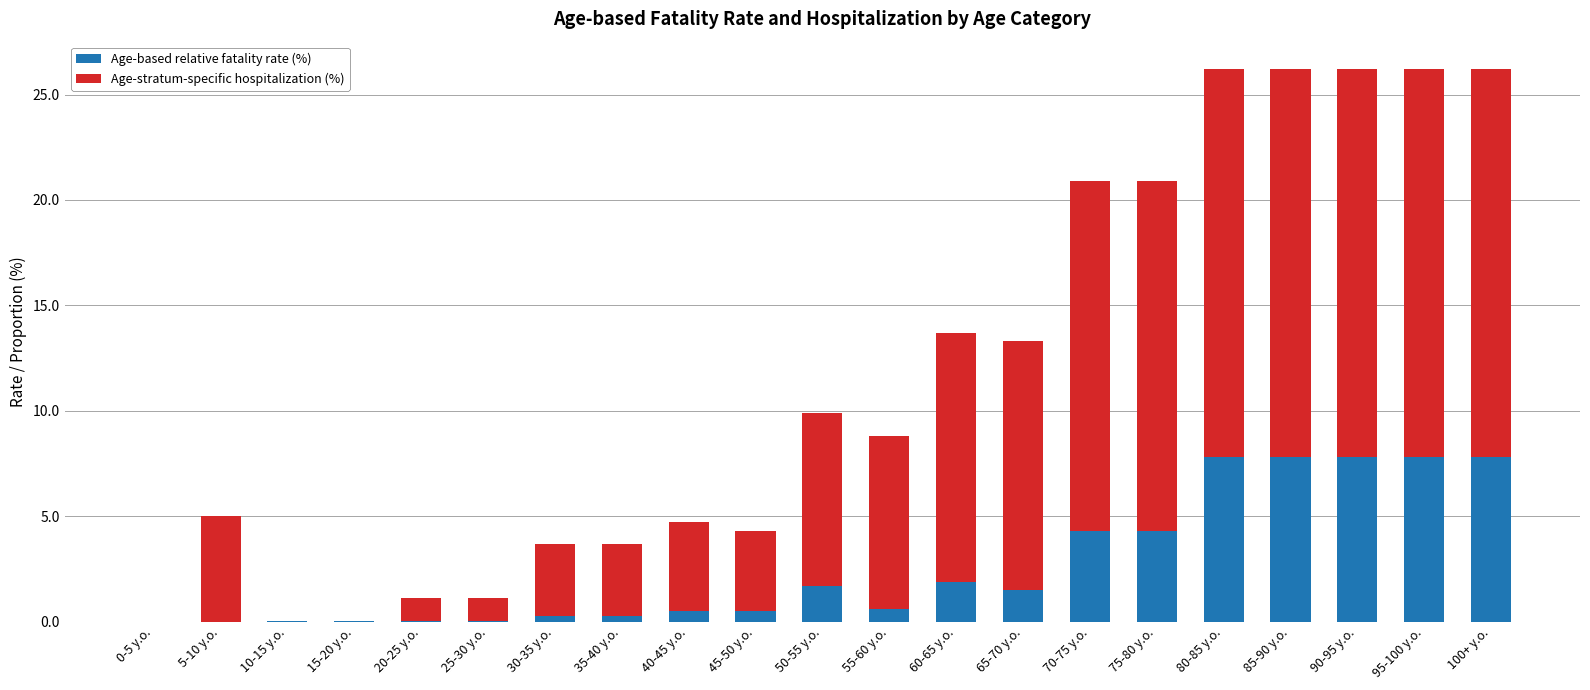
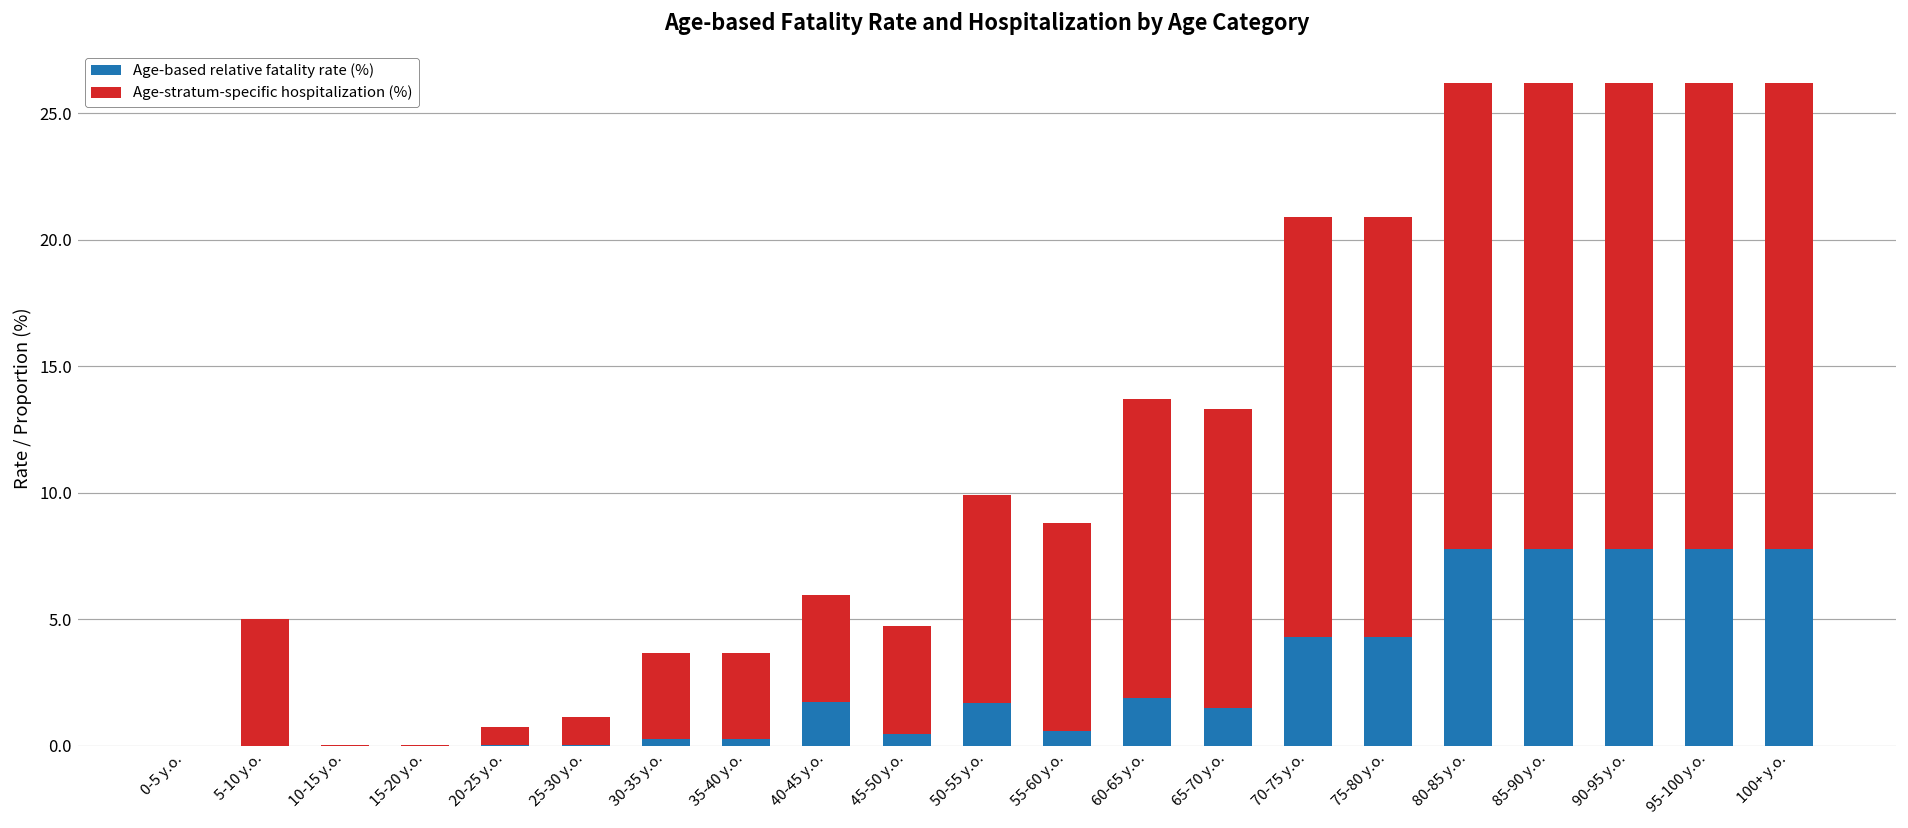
  {
    "Age-based relative fatality rate (%)": {
      "30-35 y.o.": 0.3,
      "35-40 y.o.": 0.3,
-     "40-45 y.o.": 0.5,
+     "40-45 y.o.": 1.7,
      "45-50 y.o.": 0.5,
      "50-55 y.o.": 1.7,
      "55-60 y.o.": 0.6,
      "60-65 y.o.": 1.9,
      "65-70 y.o.": 1.5,
      "70-75 y.o.": 4.3,
      "75-80 y.o.": 4.3,
      "80-85 y.o.": 7.8,
      "85-90 y.o.": 7.8,
      "90-95 y.o.": 7.8,
      "95-100 y.o.": 7.8,
      "100+ y.o.": 7.8
    },
    "Age-stratum-specific hospitalization (%)": {
      "0-5 y.o.": 0.0,
      "5-10 y.o.": 5.0,
-     "20-25 y.o.": 1.1,
+     "20-25 y.o.": 0.7,
      "25-30 y.o.": 1.1,
      "30-35 y.o.": 3.4,
      "35-40 y.o.": 3.4,
      "40-45 y.o.": 4.3,
-     "45-50 y.o.": 3.8,
+     "45-50 y.o.": 4.3,
      "50-55 y.o.": 8.2,
      "55-60 y.o.": 8.2,
      "60-65 y.o.": 11.8,
      "65-70 y.o.": 11.8,
      "70-75 y.o.": 16.6,
      "75-80 y.o.": 16.6,
      "80-85 y.o.": 18.4,
      "85-90 y.o.": 18.4,
      "90-95 y.o.": 18.4,
      "95-100 y.o.": 18.4,
      "100+ y.o.": 18.4
    }
  }
